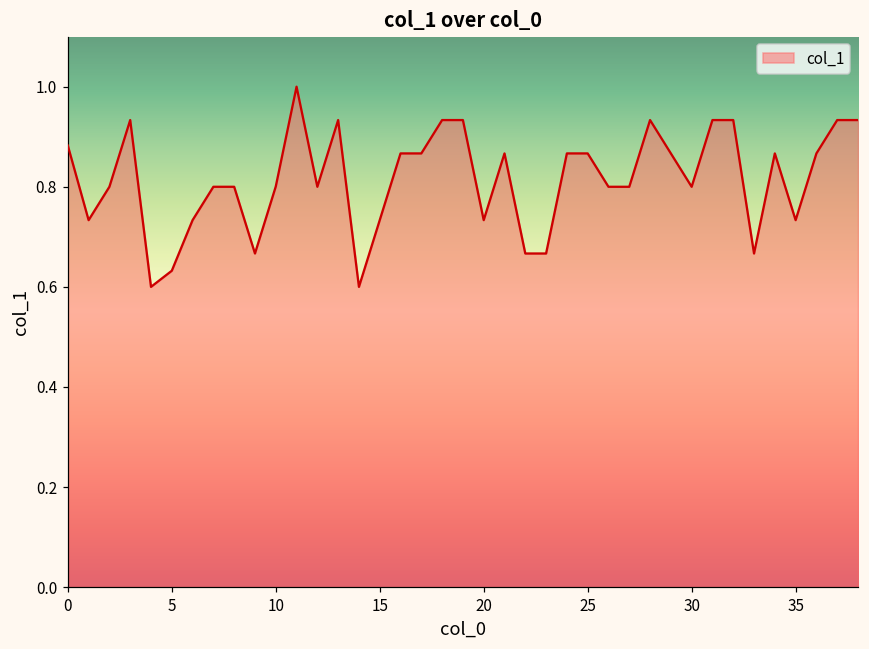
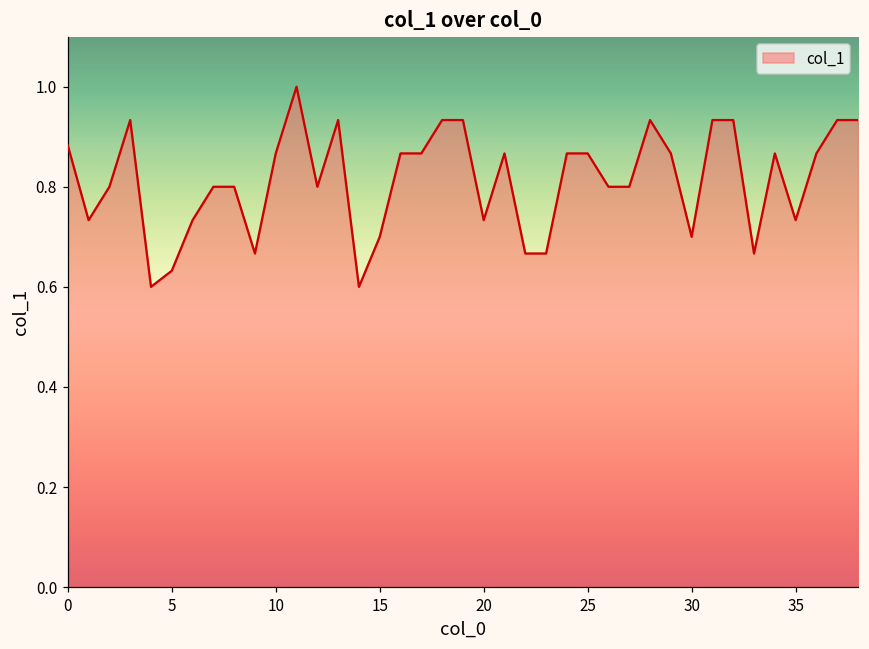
  {
    "0": 0.88,
    "5": 0.63,
-   "10": 0.80,
-   "15": 0.73,
+   "10": 0.87,
+   "15": 0.70,
    "20": 0.73,
    "25": 0.87,
-   "30": 0.8,
+   "30": 0.7,
    "35": 0.73
  }
